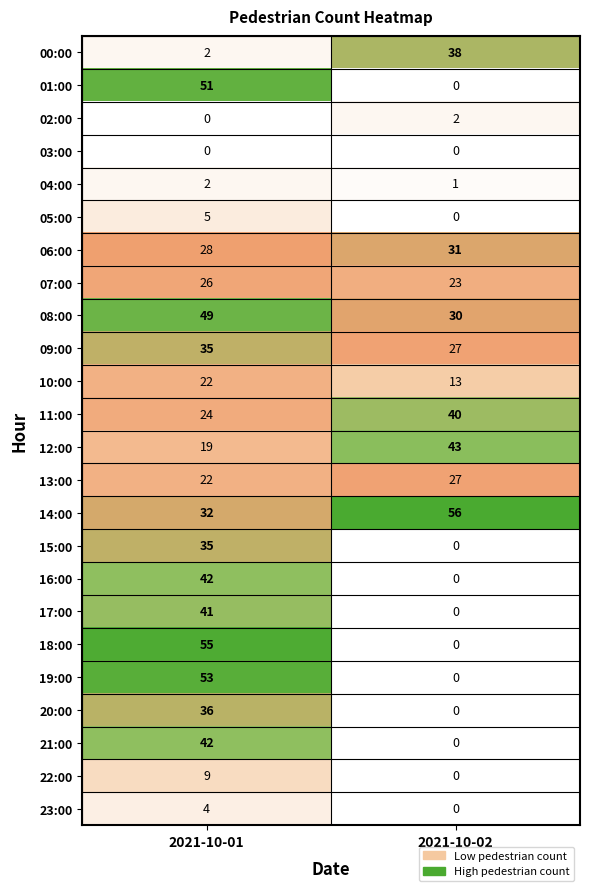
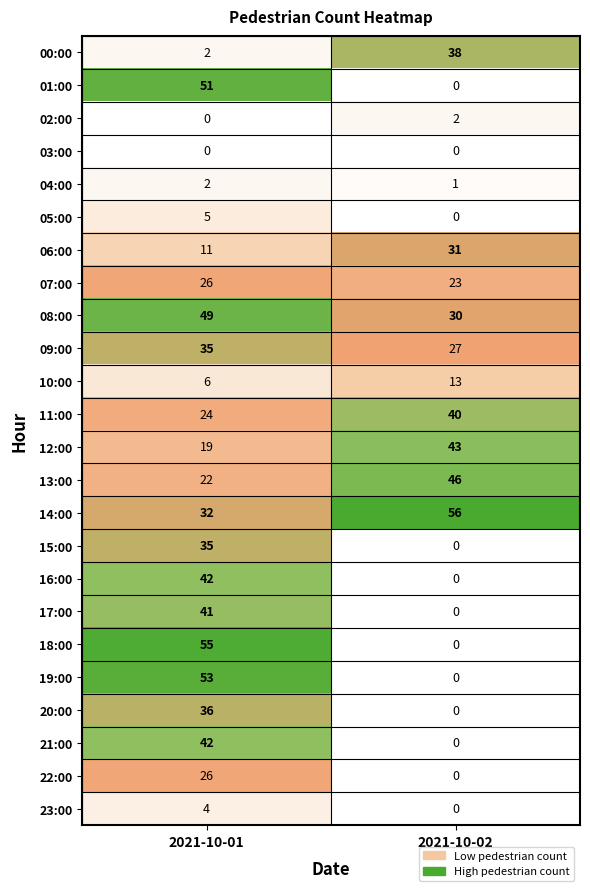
  {
    "00:00": {
      "2021-10-01": 2,
      "2021-10-02": 38
    },
    "01:00": {
      "2021-10-01": 51,
      "2021-10-02": 0
    },
    "02:00": {
      "2021-10-01": 0,
      "2021-10-02": 2
    },
    "03:00": {
      "2021-10-01": 0,
      "2021-10-02": 0
    },
    "04:00": {
      "2021-10-01": 2,
      "2021-10-02": 1
    },
    "05:00": {
      "2021-10-01": 5,
      "2021-10-02": 0
    },
    "06:00": {
-     "2021-10-01": 28,
+     "2021-10-01": 11,
      "2021-10-02": 31
    },
    "07:00": {
      "2021-10-01": 26,
      "2021-10-02": 23
    },
    "08:00": {
      "2021-10-01": 49,
      "2021-10-02": 30
    },
    "09:00": {
      "2021-10-01": 35,
      "2021-10-02": 27
    },
    "10:00": {
-     "2021-10-01": 22,
+     "2021-10-01": 6,
      "2021-10-02": 13
    },
    "11:00": {
      "2021-10-01": 24,
      "2021-10-02": 40
    },
    "12:00": {
      "2021-10-01": 19,
      "2021-10-02": 43
    },
    "13:00": {
      "2021-10-01": 22,
-     "2021-10-02": 27
+     "2021-10-02": 46
    },
    "14:00": {
      "2021-10-01": 32,
      "2021-10-02": 56
    },
    "15:00": {
      "2021-10-01": 35,
      "2021-10-02": 0
    },
    "16:00": {
      "2021-10-01": 42,
      "2021-10-02": 0
    },
    "17:00": {
      "2021-10-01": 41,
      "2021-10-02": 0
    },
    "18:00": {
      "2021-10-01": 55,
      "2021-10-02": 0
    },
    "19:00": {
      "2021-10-01": 53,
      "2021-10-02": 0
    },
    "20:00": {
      "2021-10-01": 36,
      "2021-10-02": 0
    },
    "21:00": {
      "2021-10-01": 42,
      "2021-10-02": 0
    },
    "22:00": {
-     "2021-10-01": 9,
+     "2021-10-01": 26,
      "2021-10-02": 0
    },
    "23:00": {
      "2021-10-01": 4,
      "2021-10-02": 0
    }
  }
